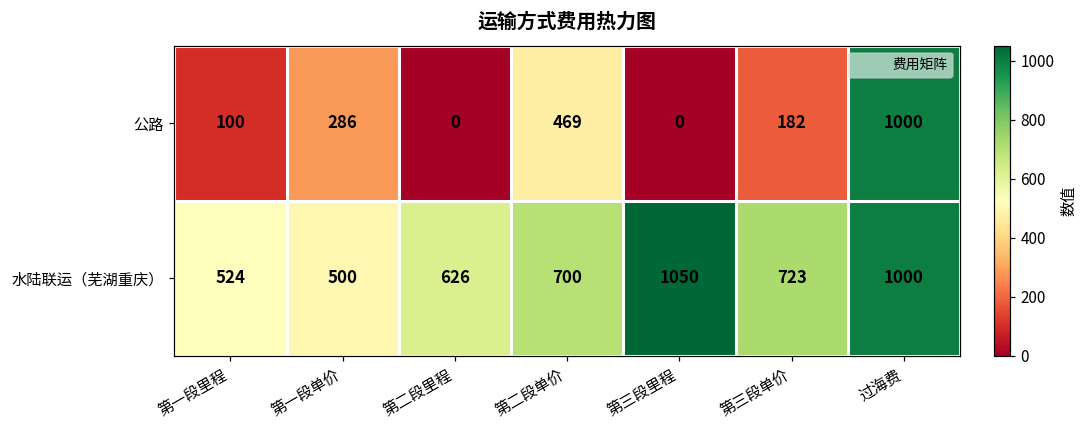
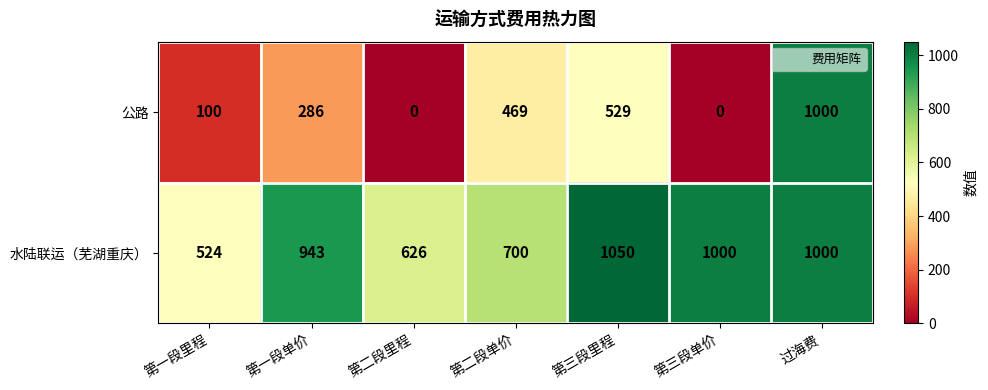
  {
    "公路": {
      "第一段里程": 100,
      "第一段单价": 286,
      "第二段里程": 0,
      "第二段单价": 469,
-     "第三段里程": 0,
-     "第三段单价": 182,
+     "第三段里程": 529,
+     "第三段单价": 0,
      "过海费": 1000
    },
    "水陆联运（芜湖重庆）": {
      "第一段里程": 524,
-     "第一段单价": 500,
+     "第一段单价": 943,
      "第二段里程": 626,
      "第二段单价": 700,
      "第三段里程": 1050,
-     "第三段单价": 723,
+     "第三段单价": 1000,
      "过海费": 1000
    }
  }
